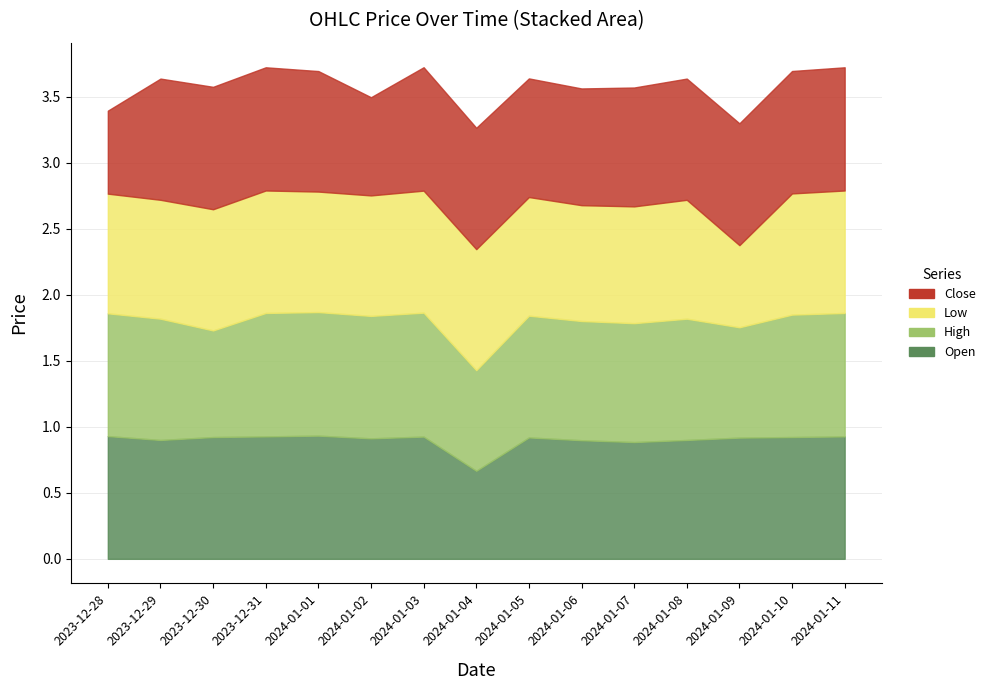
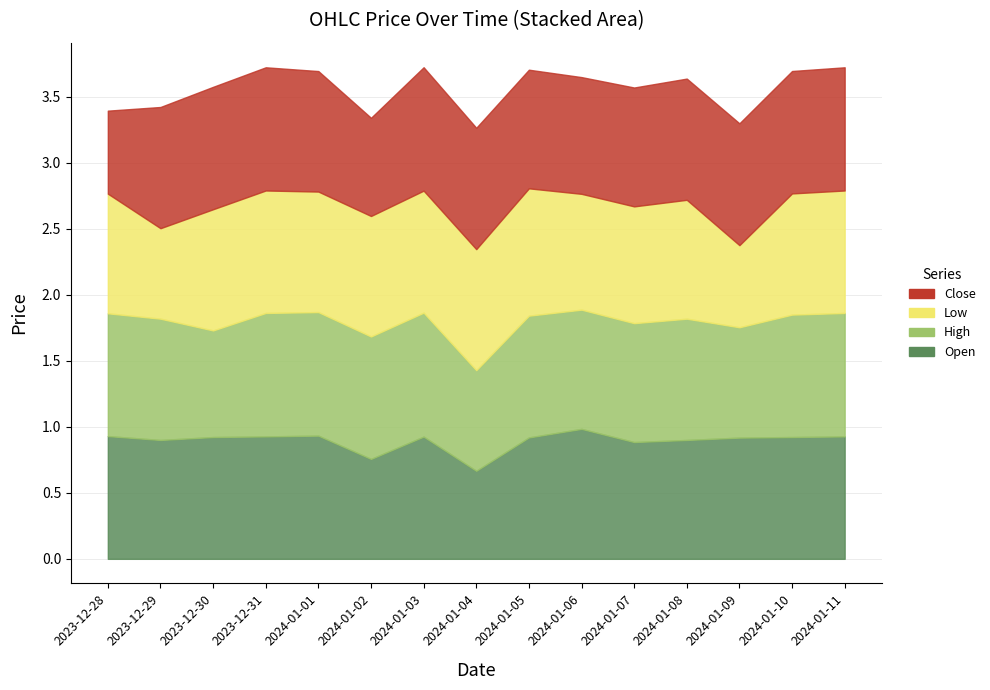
  {
    "Open": {
      "2023-12-28": 0.93,
      "2023-12-29": 0.90,
      "2023-12-30": 0.92,
      "2023-12-31": 0.93,
      "2024-01-01": 0.93,
-     "2024-01-02": 0.91,
+     "2024-01-02": 0.76,
      "2024-01-03": 0.93,
      "2024-01-04": 0.67,
      "2024-01-05": 0.92,
-     "2024-01-06": 0.90,
+     "2024-01-06": 0.99,
      "2024-01-07": 0.89,
      "2024-01-08": 0.90,
      "2024-01-09": 0.92,
      "2024-01-10": 0.92,
      "2024-01-11": 0.93
    },
    "High": {
      "2023-12-28": 0.93,
      "2023-12-29": 0.92,
      "2023-12-30": 0.81,
      "2023-12-31": 0.94,
      "2024-01-01": 0.94,
      "2024-01-02": 0.93,
      "2024-01-03": 0.94,
      "2024-01-04": 0.76,
      "2024-01-05": 0.92,
      "2024-01-06": 0.90,
      "2024-01-07": 0.90,
      "2024-01-08": 0.92,
      "2024-01-09": 0.84,
      "2024-01-10": 0.93,
      "2024-01-11": 0.94
    },
    "Low": {
      "2023-12-28": 0.91,
-     "2023-12-29": 0.90,
+     "2023-12-29": 0.69,
      "2023-12-30": 0.92,
      "2023-12-31": 0.93,
      "2024-01-01": 0.91,
      "2024-01-02": 0.91,
      "2024-01-03": 0.92,
      "2024-01-04": 0.92,
-     "2024-01-05": 0.90,
+     "2024-01-05": 0.96,
      "2024-01-06": 0.88,
      "2024-01-07": 0.89,
      "2024-01-08": 0.90,
      "2024-01-09": 0.62,
      "2024-01-10": 0.92,
      "2024-01-11": 0.93
    },
    "Close": {
      "2023-12-28": 0.63,
      "2023-12-29": 0.92,
      "2023-12-30": 0.93,
      "2023-12-31": 0.93,
      "2024-01-01": 0.91,
      "2024-01-02": 0.74,
      "2024-01-03": 0.94,
      "2024-01-04": 0.92,
      "2024-01-05": 0.90,
      "2024-01-06": 0.88,
      "2024-01-07": 0.90,
      "2024-01-08": 0.92,
      "2024-01-09": 0.92,
      "2024-01-10": 0.93,
      "2024-01-11": 0.93
    }
  }
